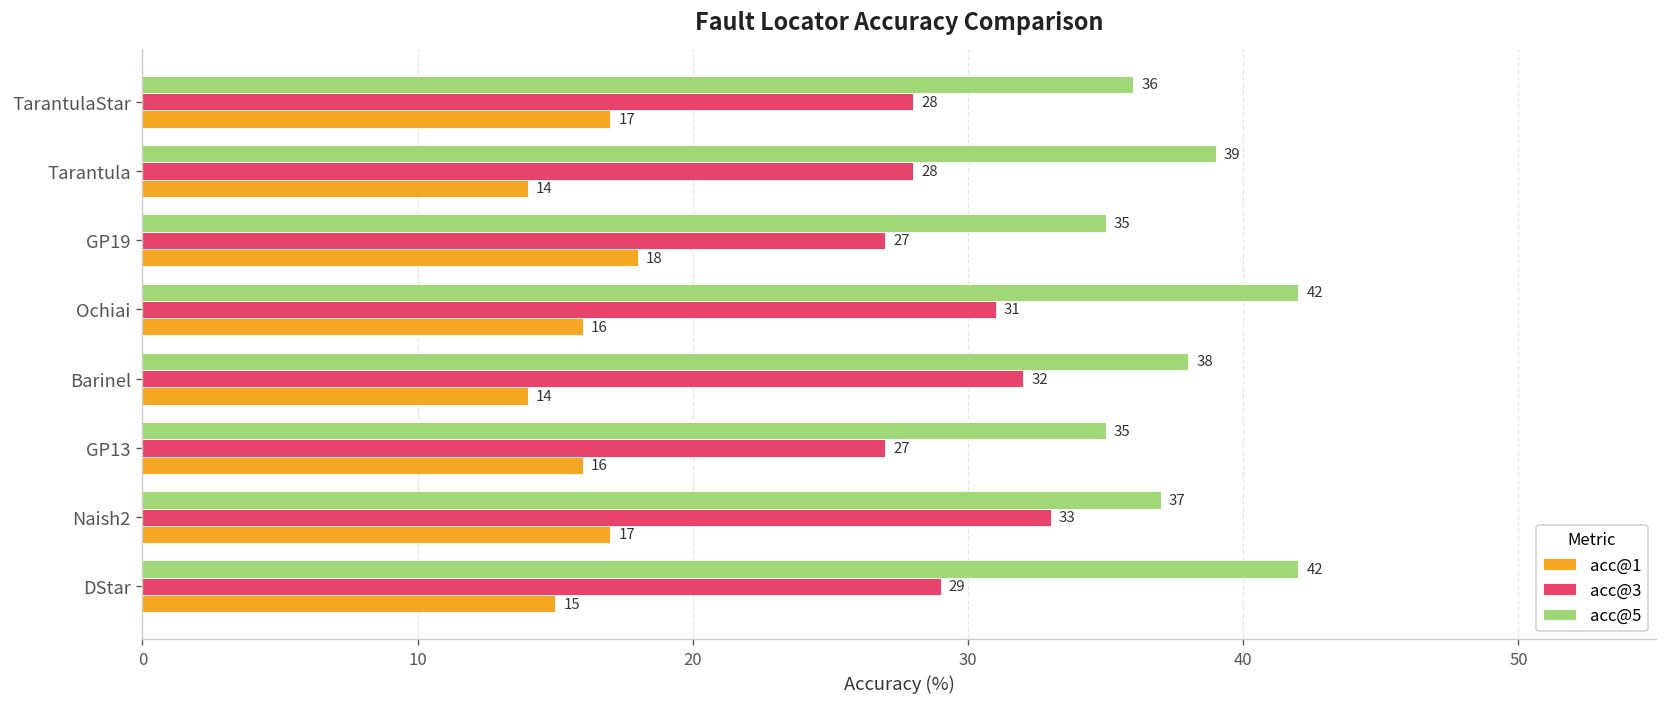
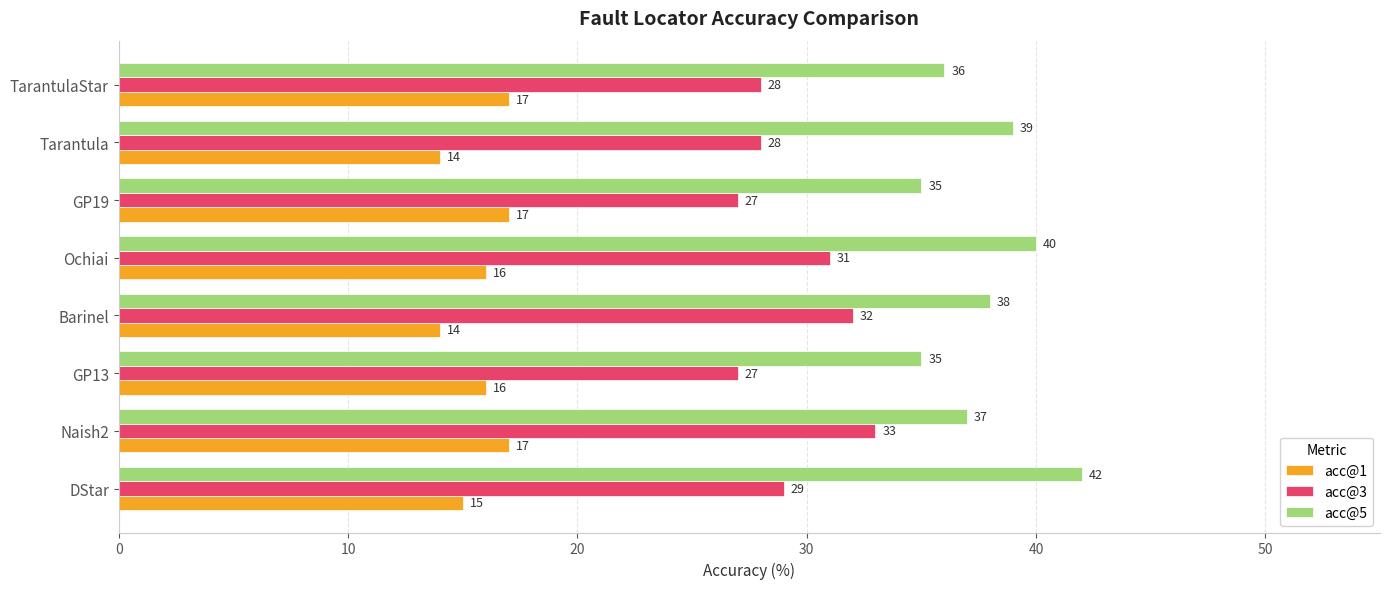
  {
    "acc@1": {
      "TarantulaStar": 17,
      "Tarantula": 14,
-     "GP19": 18,
+     "GP19": 17,
      "Ochiai": 16,
      "Barinel": 14,
      "GP13": 16,
      "Naish2": 17,
      "DStar": 15
    },
    "acc@3": {
      "TarantulaStar": 28,
      "Tarantula": 28,
      "GP19": 27,
      "Ochiai": 31,
      "Barinel": 32,
      "GP13": 27,
      "Naish2": 33,
      "DStar": 29
    },
    "acc@5": {
      "TarantulaStar": 36,
      "Tarantula": 39,
      "GP19": 35,
-     "Ochiai": 42,
+     "Ochiai": 40,
      "Barinel": 38,
      "GP13": 35,
      "Naish2": 37,
      "DStar": 42
    }
  }
